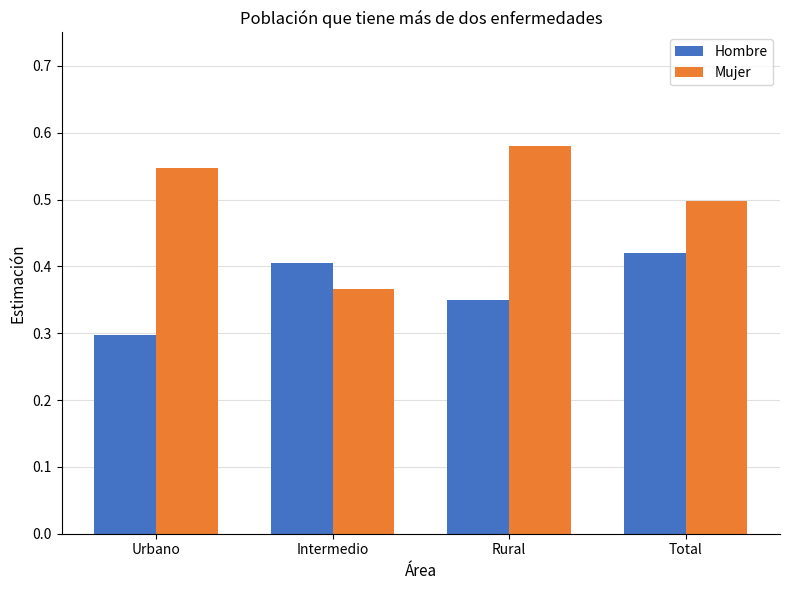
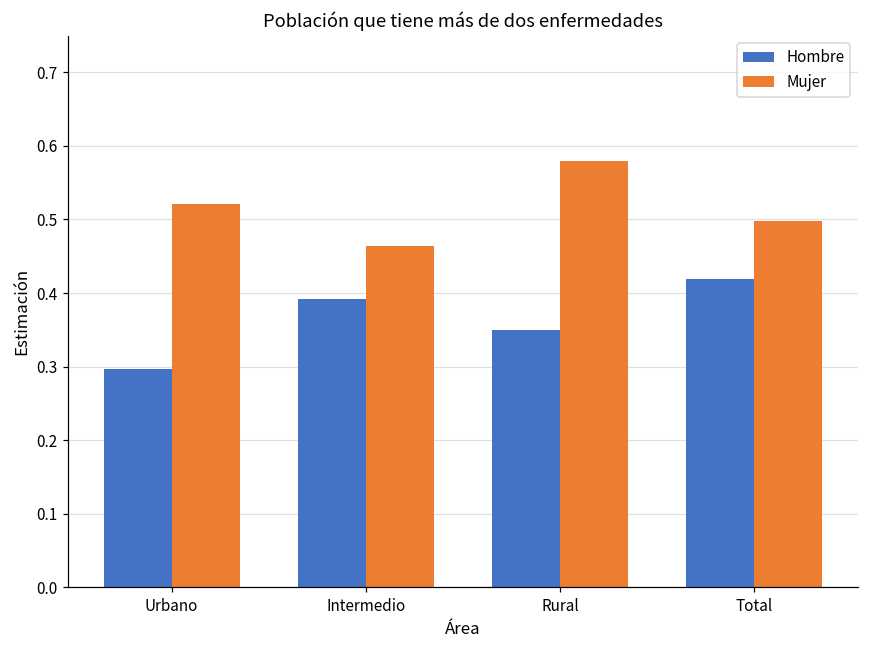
  {
    "Hombre": {
      "Urbano": 0.30,
-     "Intermedio": 0.40,
+     "Intermedio": 0.39,
      "Rural": 0.35,
      "Total": 0.42
    },
    "Mujer": {
-     "Urbano": 0.55,
-     "Intermedio": 0.37,
+     "Urbano": 0.52,
+     "Intermedio": 0.46,
      "Rural": 0.58,
      "Total": 0.50
    }
  }
